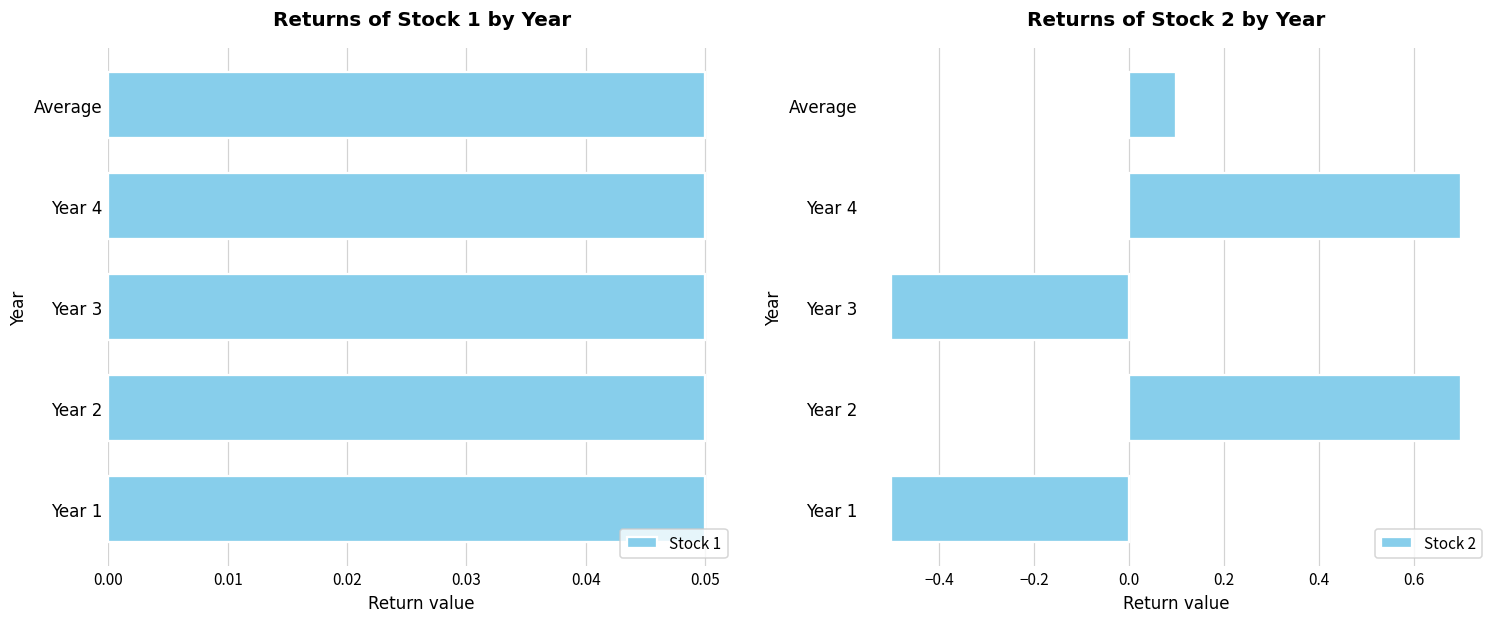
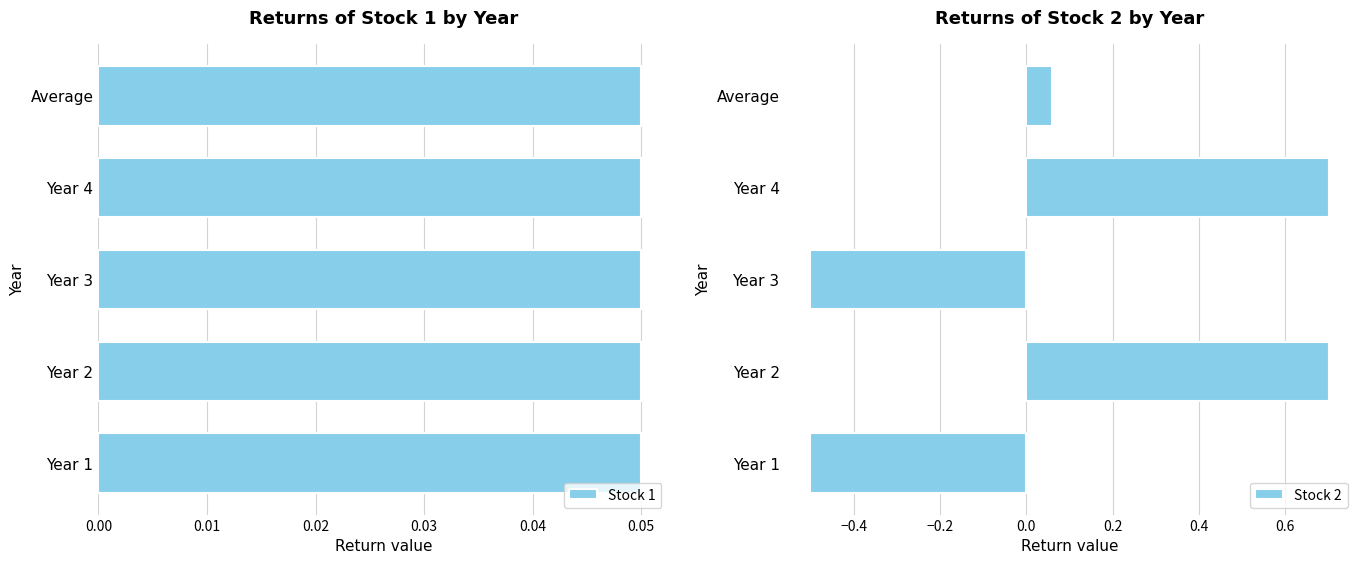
  {
    "Returns of Stock 1 by Year": {
      "Average": 0.0500,
      "Year 4": 0.0500,
      "Year 3": 0.0500,
      "Year 2": 0.0500,
      "Year 1": 0.0500
    },
    "Returns of Stock 2 by Year": {
-     "Average": 0.10,
+     "Average": 0.06,
      "Year 4": 0.70,
      "Year 3": -0.50,
      "Year 2": 0.70,
      "Year 1": -0.50
    }
  }
